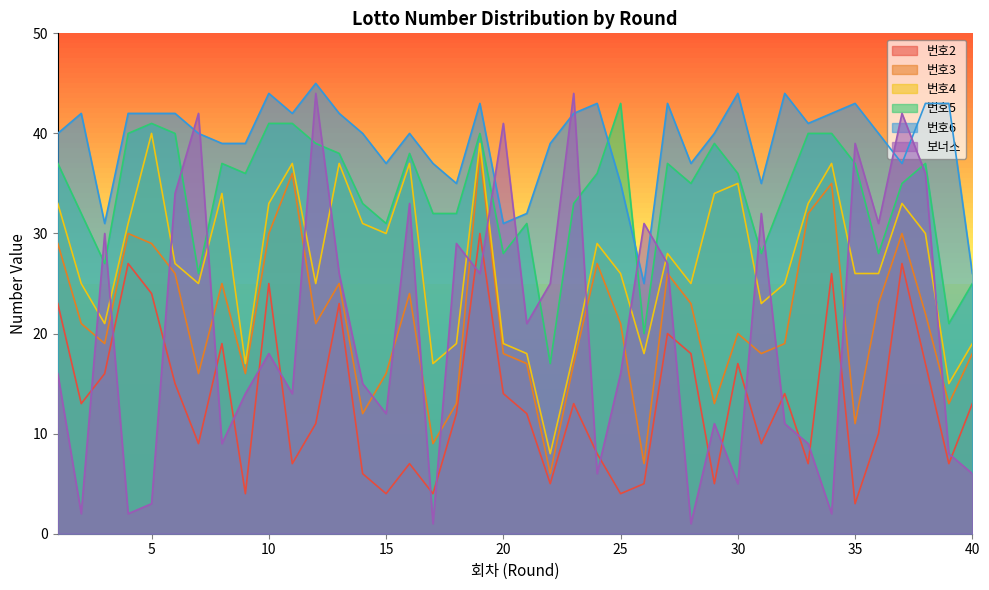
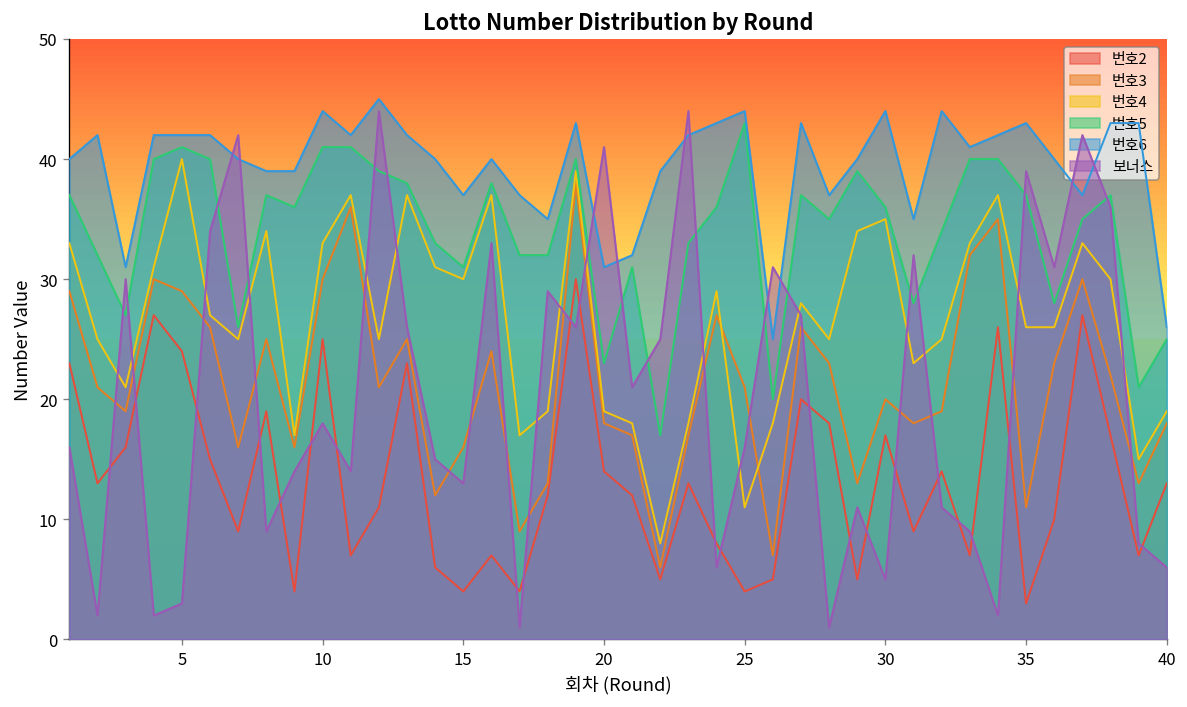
  {
    "번호4": {
      "5": 40,
      "10": 33,
      "15": 30,
      "20": 19,
-     "25": 26,
+     "25": 11,
      "30": 35,
      "35": 26,
      "40": 19
    },
    "번호5": {
      "5": 41,
      "10": 41,
      "15": 31,
-     "20": 28,
+     "20": 23,
      "25": 43,
      "30": 36,
      "35": 37,
      "40": 25
    },
    "번호6": {
      "5": 42,
      "10": 44,
      "15": 37,
      "20": 31,
-     "25": 35,
+     "25": 44,
      "30": 44,
      "35": 43,
      "40": 26
    },
    "보너스": {
      "5": 3,
      "10": 18,
-     "15": 12,
+     "15": 13,
      "20": 41,
      "25": 16,
      "30": 5,
      "35": 39,
      "40": 6
    }
  }
